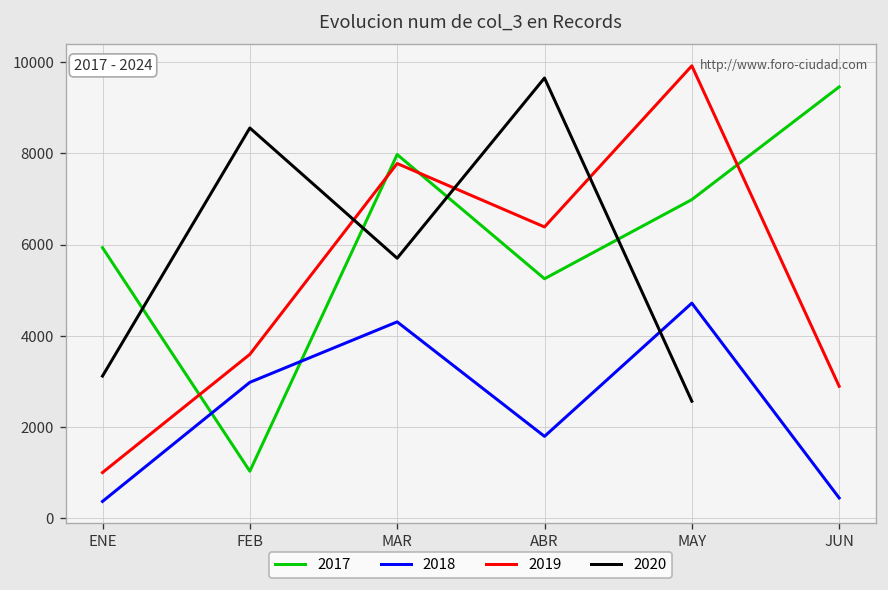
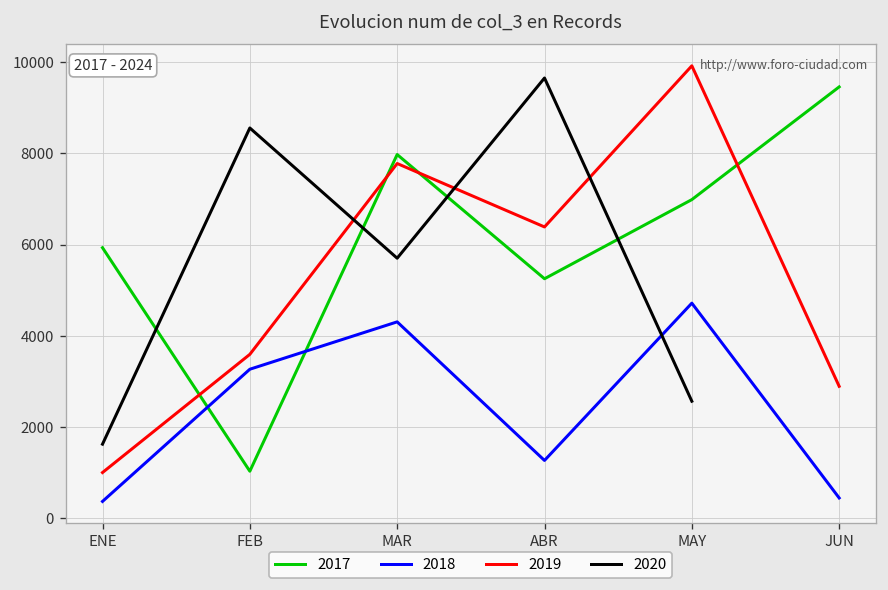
  {
    "2017": {
      "ENE": 5900,
      "FEB": 1000,
      "MAR": 8000,
      "ABR": 5300,
      "MAY": 7000,
      "JUN": 9500
    },
    "2018": {
      "ENE": 400,
-     "FEB": 3000,
+     "FEB": 3300,
      "MAR": 4300,
-     "ABR": 1800,
+     "ABR": 1300,
      "MAY": 4700,
      "JUN": 400
    },
    "2019": {
      "ENE": 1000,
      "FEB": 3600,
      "MAR": 7800,
      "ABR": 6400,
      "MAY": 9900,
      "JUN": 2900
    },
    "2020": {
-     "ENE": 3100,
+     "ENE": 1600,
      "FEB": 8600,
      "MAR": 5700,
      "ABR": 9700,
      "MAY": 2600
    }
  }
